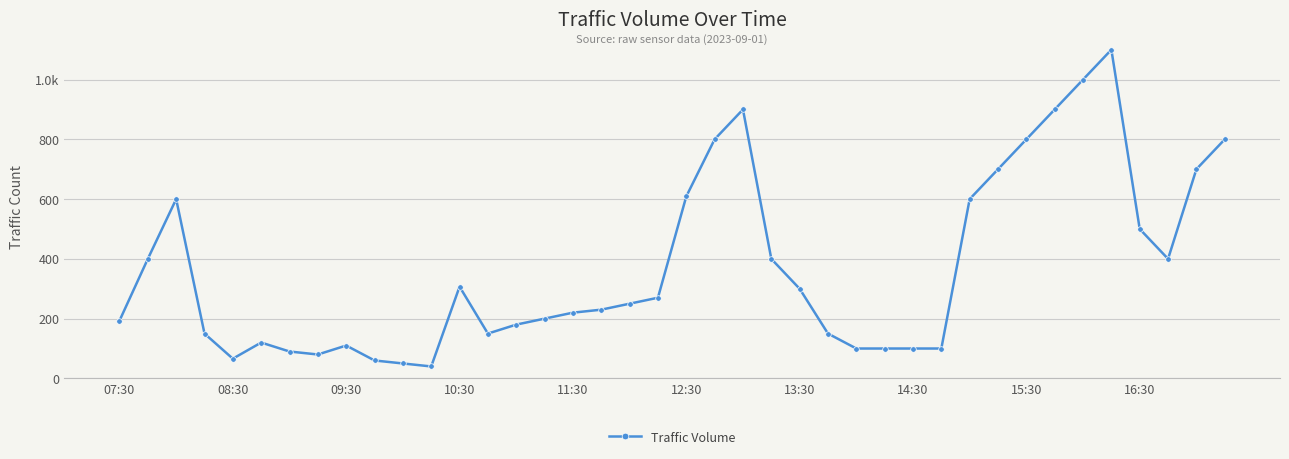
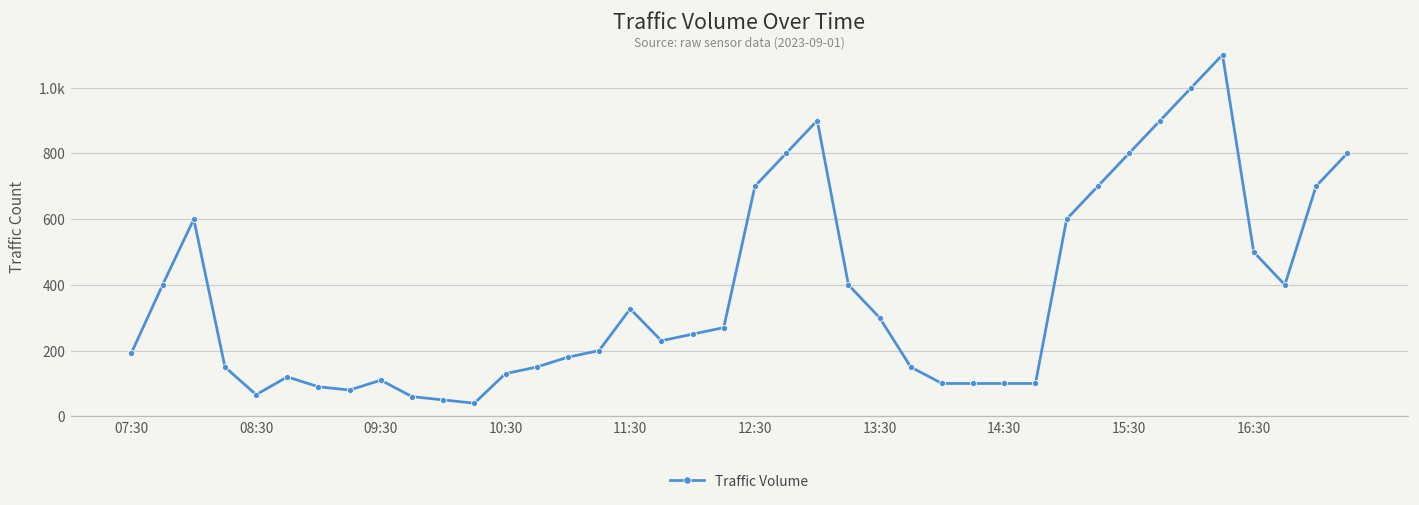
  {
    "07:30": 190,
    "08:30": 70,
    "09:30": 110,
-   "10:30": 310,
-   "11:30": 220,
-   "12:30": 610,
+   "10:30": 130,
+   "11:30": 330,
+   "12:30": 700,
    "13:30": 300,
    "14:30": 100,
    "15:30": 800,
    "16:30": 500
  }
